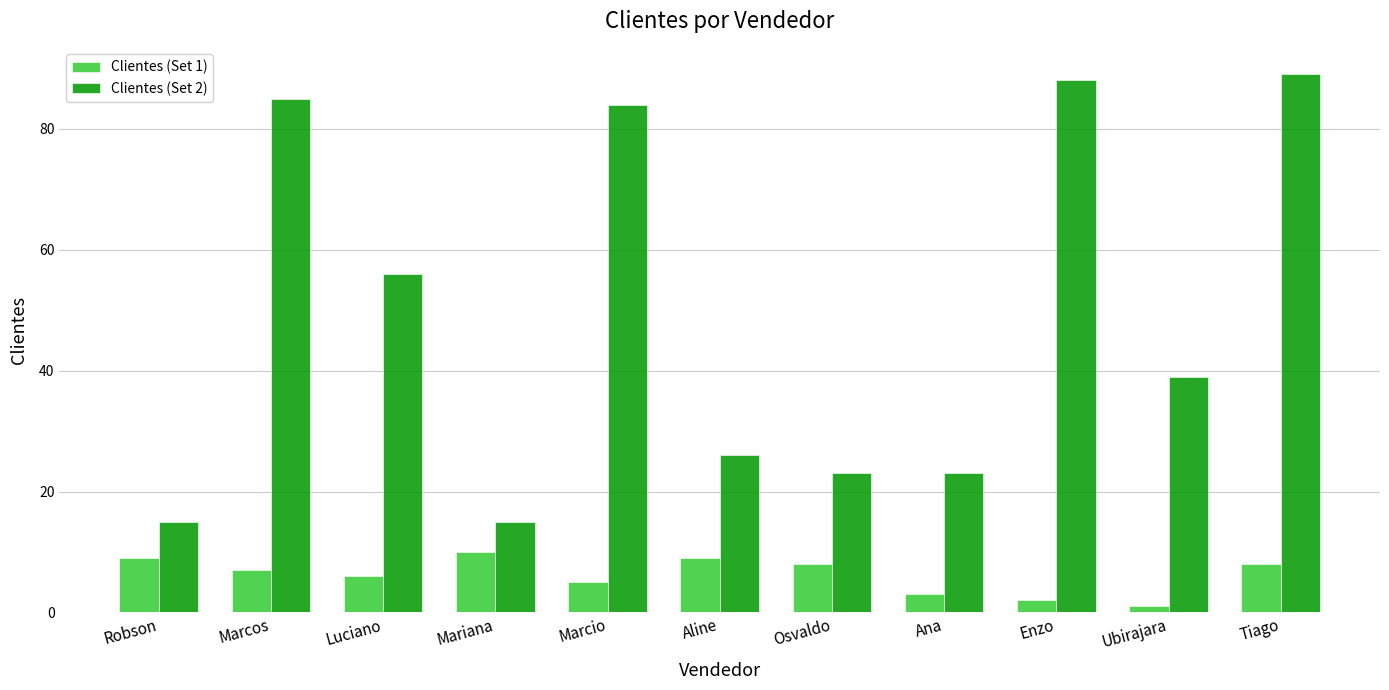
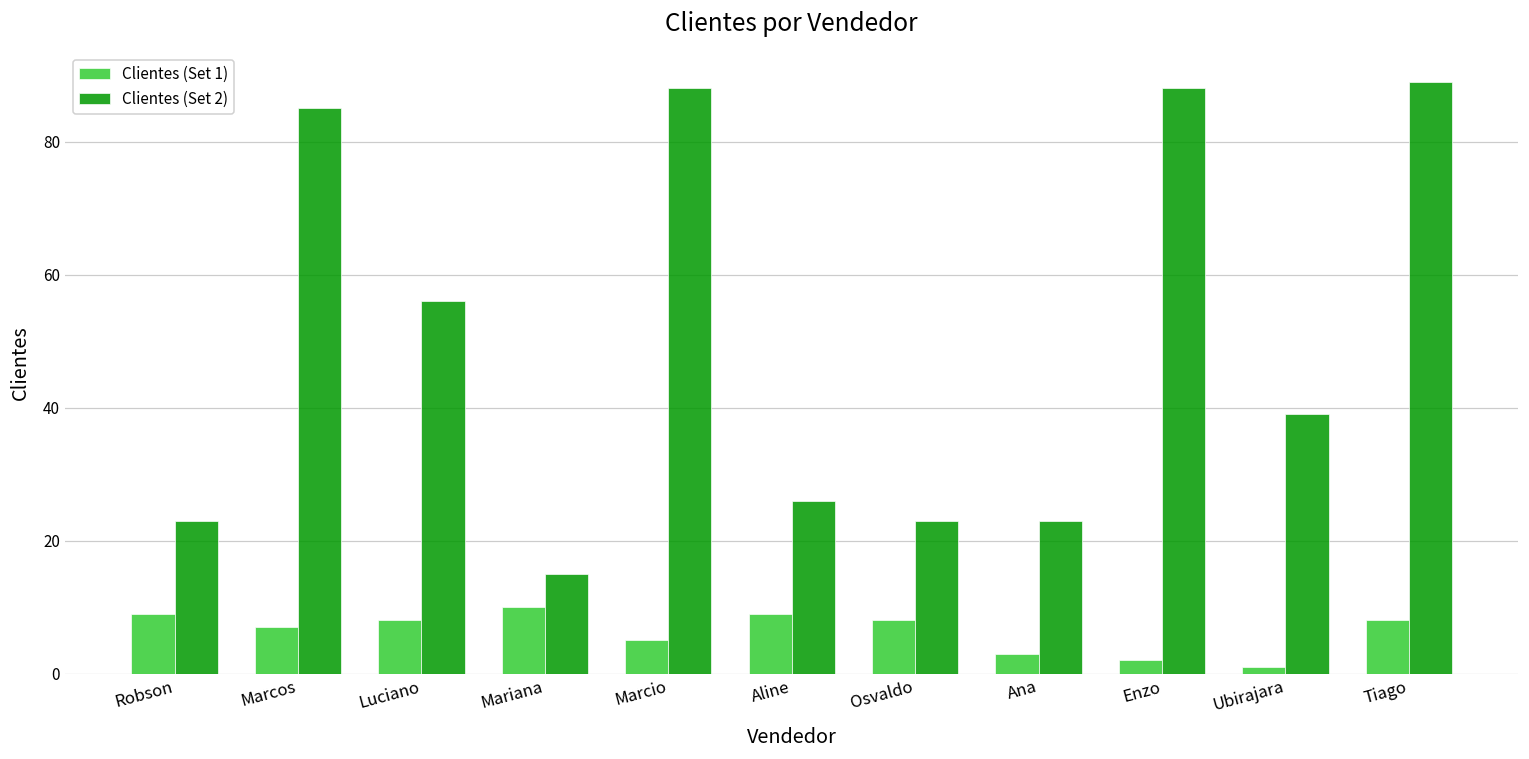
  {
    "Clientes (Set 1)": {
      "Robson": 9,
      "Marcos": 7,
-     "Luciano": 6,
+     "Luciano": 8,
      "Mariana": 10,
      "Marcio": 5,
      "Aline": 9,
      "Osvaldo": 8,
      "Ana": 3,
      "Enzo": 2,
      "Ubirajara": 1,
      "Tiago": 8
    },
    "Clientes (Set 2)": {
-     "Robson": 15,
+     "Robson": 23,
      "Marcos": 85,
      "Luciano": 56,
      "Mariana": 15,
-     "Marcio": 84,
+     "Marcio": 88,
      "Aline": 26,
      "Osvaldo": 23,
      "Ana": 23,
      "Enzo": 88,
      "Ubirajara": 39,
      "Tiago": 89
    }
  }
